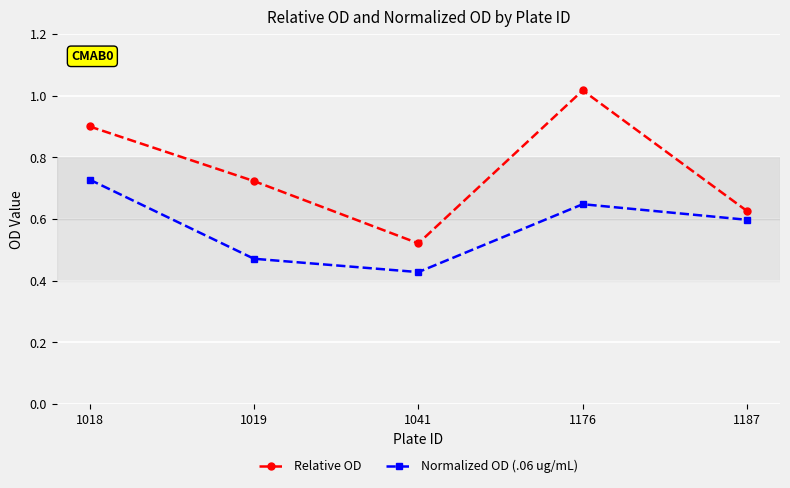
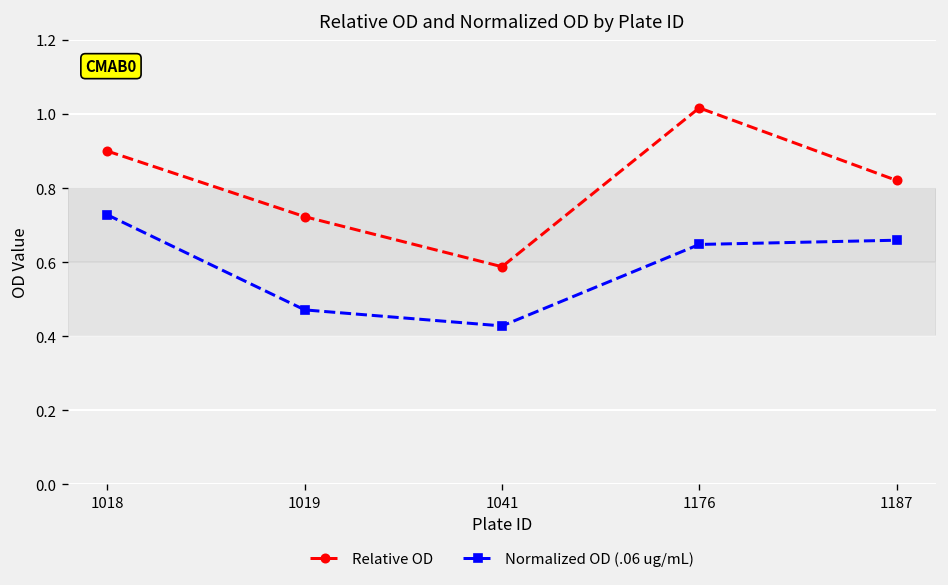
  {
    "Relative OD": {
      "1018": 0.90,
      "1019": 0.72,
-     "1041": 0.52,
+     "1041": 0.59,
      "1176": 1.02,
-     "1187": 0.63
+     "1187": 0.82
    },
    "Normalized OD (.06 ug/mL)": {
      "1018": 0.73,
      "1019": 0.47,
      "1041": 0.43,
      "1176": 0.65,
-     "1187": 0.60
+     "1187": 0.66
    }
  }
